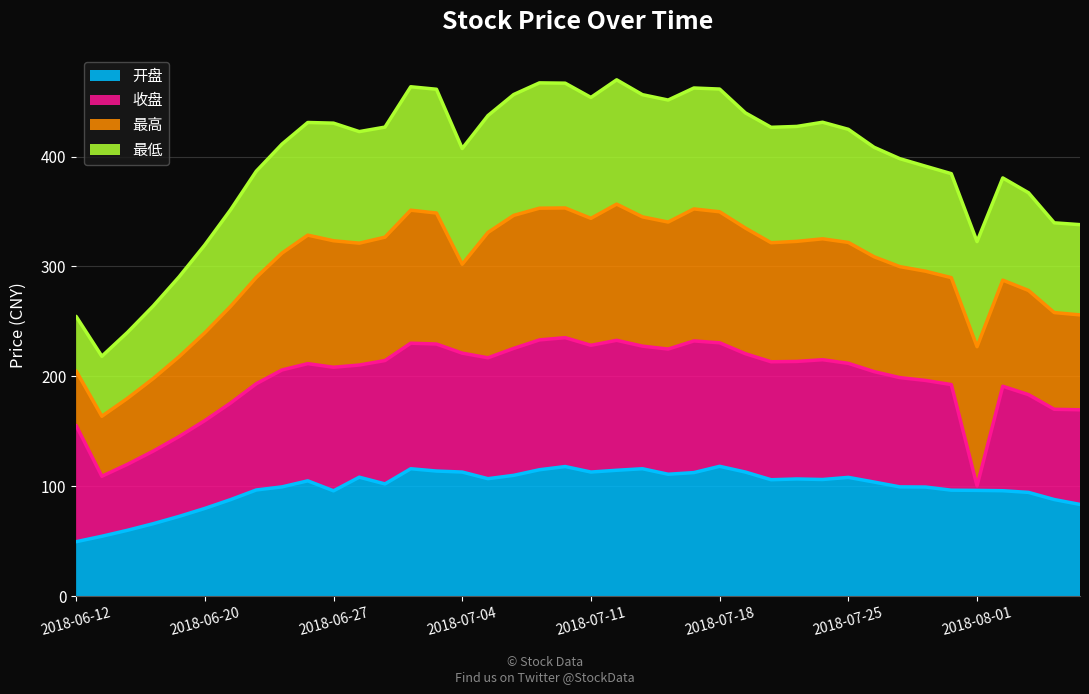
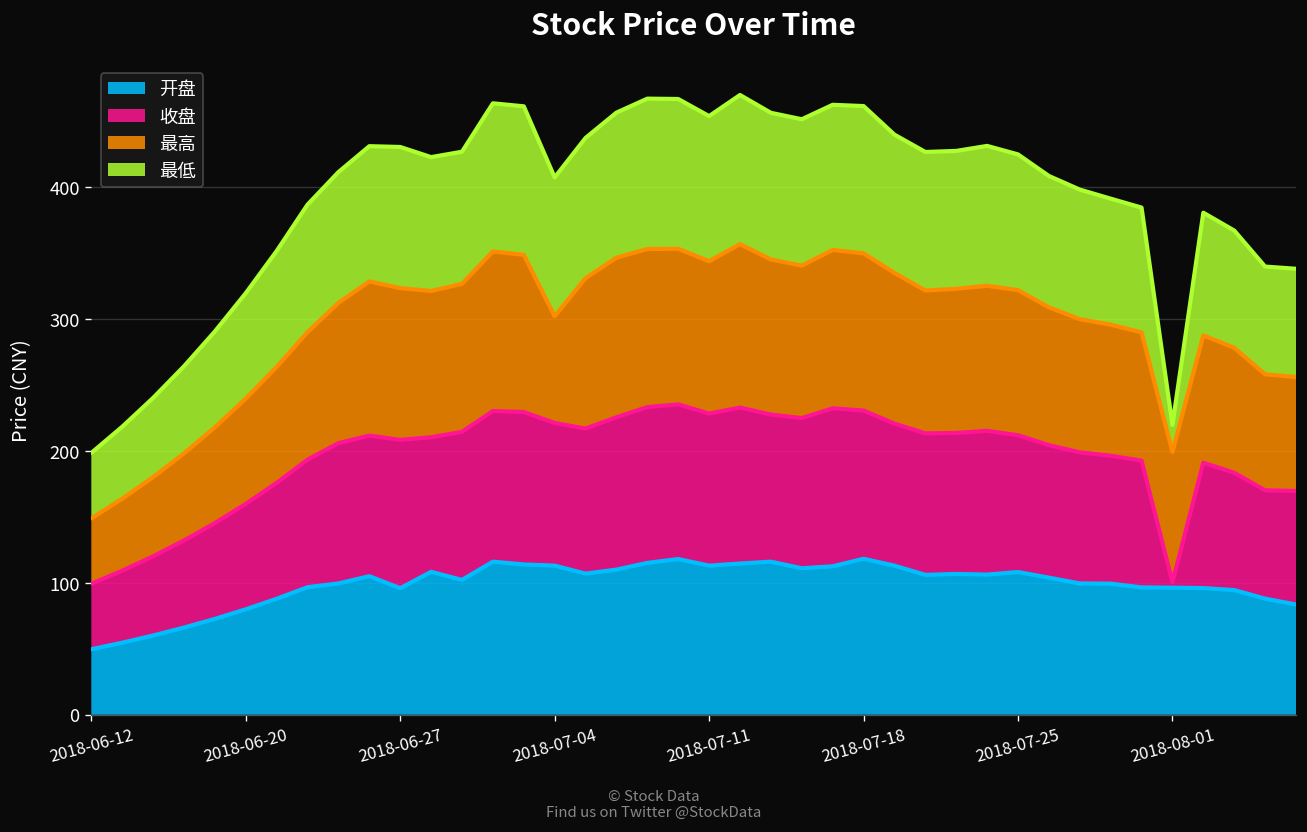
  {
    "开盘": {
      "2018-06-12": 50,
      "2018-06-20": 80,
      "2018-06-27": 96,
      "2018-07-04": 113,
      "2018-07-11": 113,
      "2018-07-18": 118,
      "2018-07-25": 108,
      "2018-08-01": 96
    },
    "收盘": {
-     "2018-06-12": 106,
+     "2018-06-12": 50,
      "2018-06-20": 80,
      "2018-06-27": 112,
      "2018-07-04": 108,
      "2018-07-11": 115,
      "2018-07-18": 112,
      "2018-07-25": 104,
      "2018-08-01": 4
    },
    "最高": {
      "2018-06-12": 50,
      "2018-06-20": 80,
      "2018-06-27": 115,
      "2018-07-04": 81,
      "2018-07-11": 115,
      "2018-07-18": 119,
      "2018-07-25": 110,
-     "2018-08-01": 127
+     "2018-08-01": 99
    },
    "最低": {
      "2018-06-12": 50,
      "2018-06-20": 80,
      "2018-06-27": 107,
      "2018-07-04": 105,
      "2018-07-11": 110,
      "2018-07-18": 112,
      "2018-07-25": 103,
-     "2018-08-01": 96
+     "2018-08-01": 20
    }
  }
